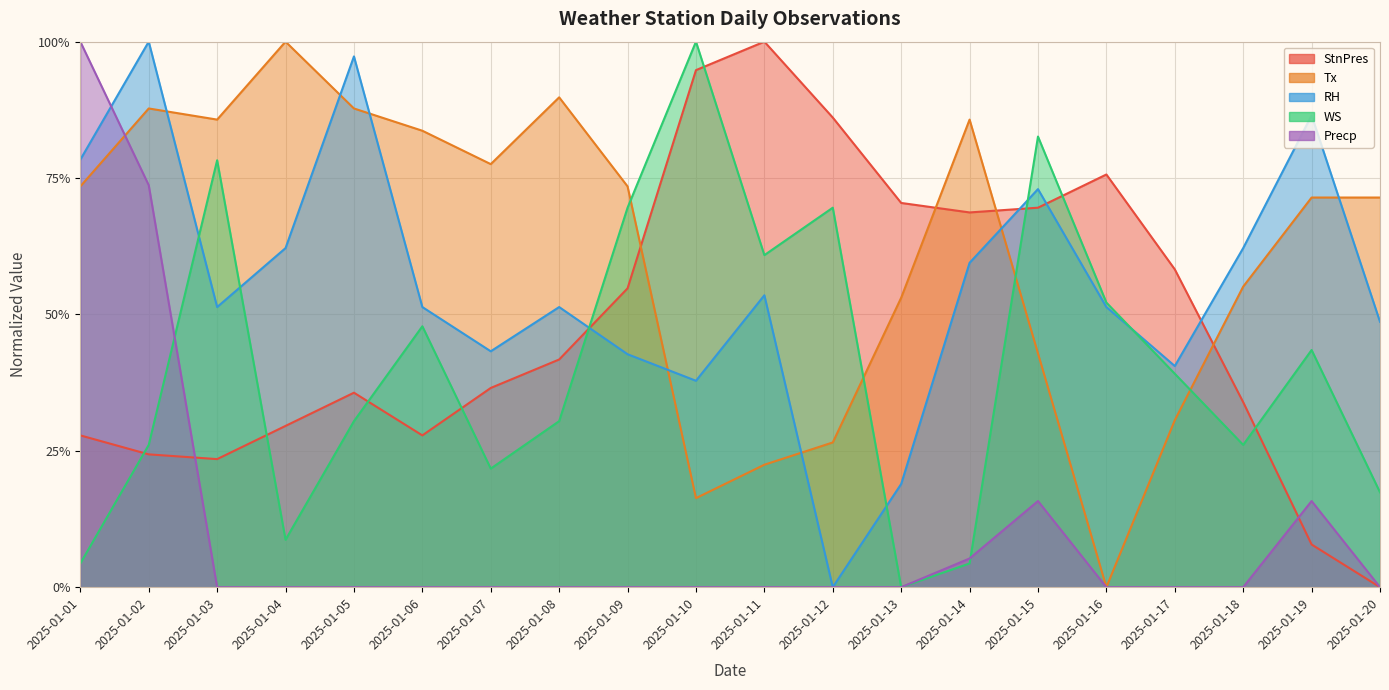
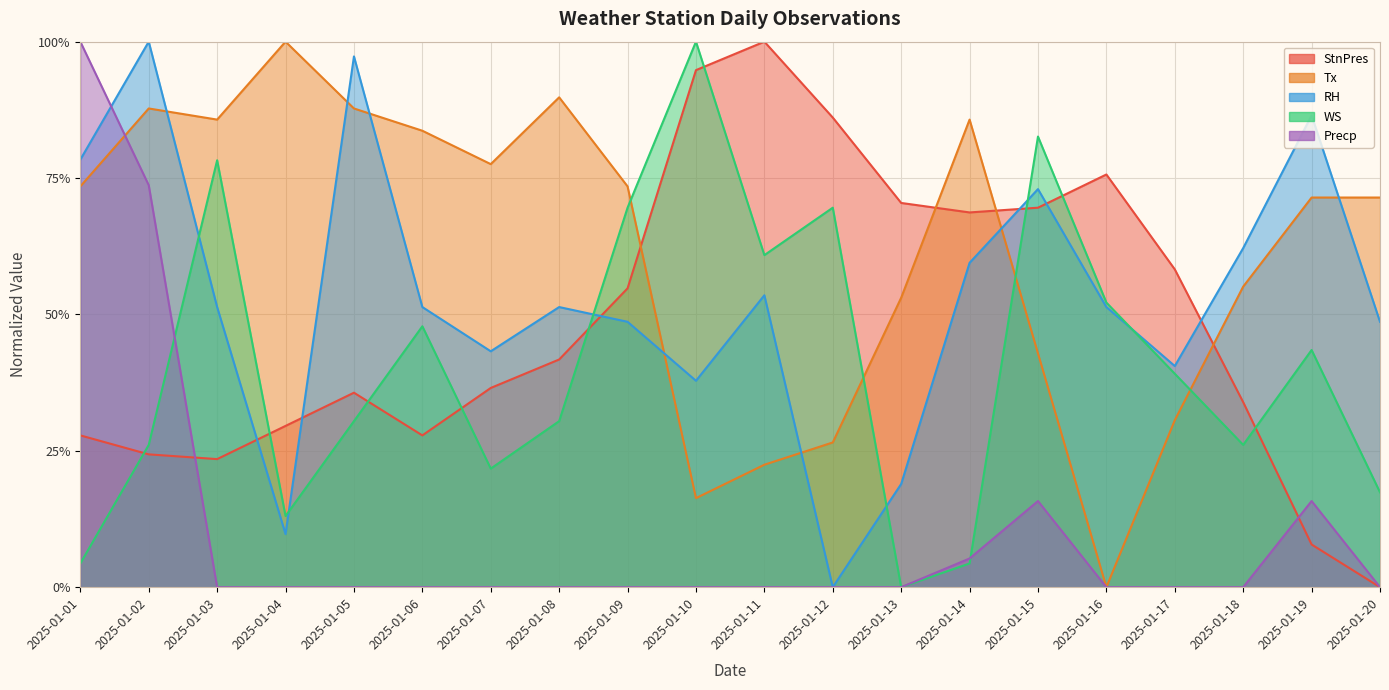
  {
    "RH": {
      "2025-01-01": "78%",
      "2025-01-02": "100%",
      "2025-01-03": "51%",
-     "2025-01-04": "62%",
+     "2025-01-04": "10%",
      "2025-01-05": "97%",
      "2025-01-06": "51%",
      "2025-01-07": "43%",
      "2025-01-08": "51%",
-     "2025-01-09": "43%",
+     "2025-01-09": "49%",
      "2025-01-10": "38%",
      "2025-01-11": "54%",
      "2025-01-13": "19%",
      "2025-01-14": "59%",
      "2025-01-15": "73%",
      "2025-01-16": "51%",
      "2025-01-17": "41%",
      "2025-01-18": "62%",
      "2025-01-20": "49%"
    },
    "WS": {
      "2025-01-01": "4%",
      "2025-01-02": "26%",
      "2025-01-03": "78%",
-     "2025-01-04": "9%",
+     "2025-01-04": "13%",
      "2025-01-05": "30%",
      "2025-01-06": "48%",
      "2025-01-07": "22%",
      "2025-01-08": "30%",
      "2025-01-09": "70%",
      "2025-01-10": "100%",
      "2025-01-11": "61%",
      "2025-01-12": "70%",
      "2025-01-14": "4%",
      "2025-01-15": "83%",
      "2025-01-16": "52%",
      "2025-01-17": "39%",
      "2025-01-18": "26%",
      "2025-01-19": "43%",
      "2025-01-20": "17%"
    },
    "Precp": {
      "2025-01-01": "100%",
      "2025-01-02": "74%",
      "2025-01-03": "0%",
      "2025-01-04": "0%",
      "2025-01-05": "0%",
      "2025-01-06": "0%",
      "2025-01-07": "0%",
      "2025-01-08": "0%",
      "2025-01-09": "0%",
      "2025-01-10": "0%",
      "2025-01-11": "0%",
      "2025-01-14": "5%",
      "2025-01-15": "16%",
      "2025-01-17": "0%",
      "2025-01-18": "0%",
      "2025-01-19": "16%"
    }
  }
